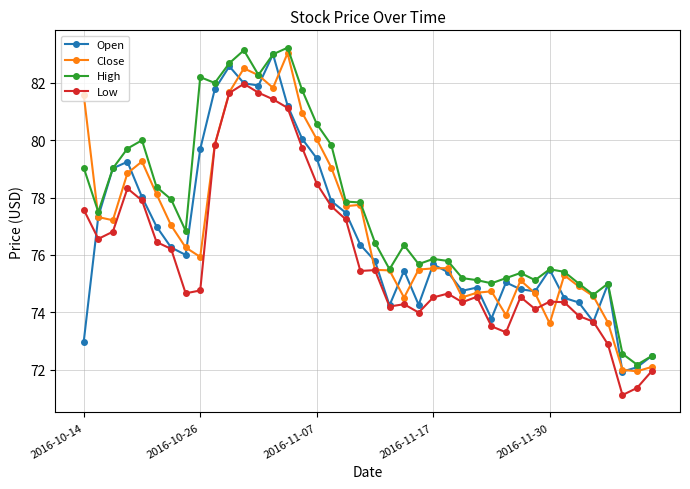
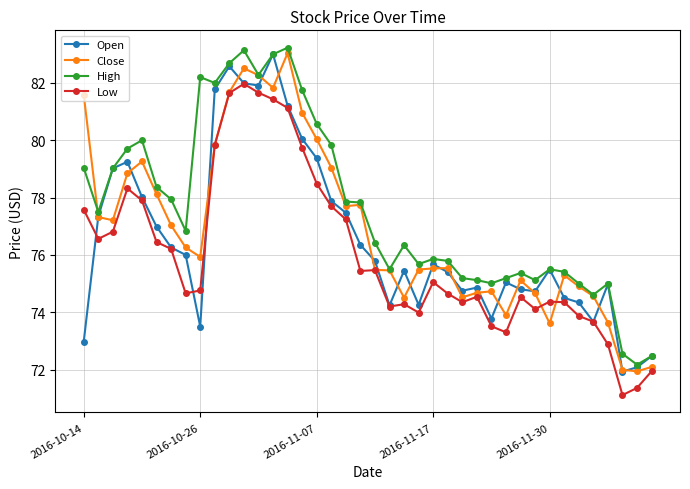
  {
    "Open": {
      "2016-10-14": 73.0,
-     "2016-10-26": 79.7,
+     "2016-10-26": 73.5,
      "2016-11-07": 79.4,
      "2016-11-17": 75.7
    },
    "Close": {
      "2016-10-26": 75.9,
      "2016-11-07": 80.0,
      "2016-11-17": 75.5,
      "2016-11-30": 73.6
    },
    "High": {
      "2016-10-14": 79.0,
      "2016-10-26": 82.2,
      "2016-11-07": 80.6,
      "2016-11-17": 75.9
    },
    "Low": {
      "2016-10-14": 77.6,
      "2016-10-26": 74.8,
      "2016-11-07": 78.5,
-     "2016-11-17": 74.5,
+     "2016-11-17": 75.1,
      "2016-11-30": 74.4
    }
  }
